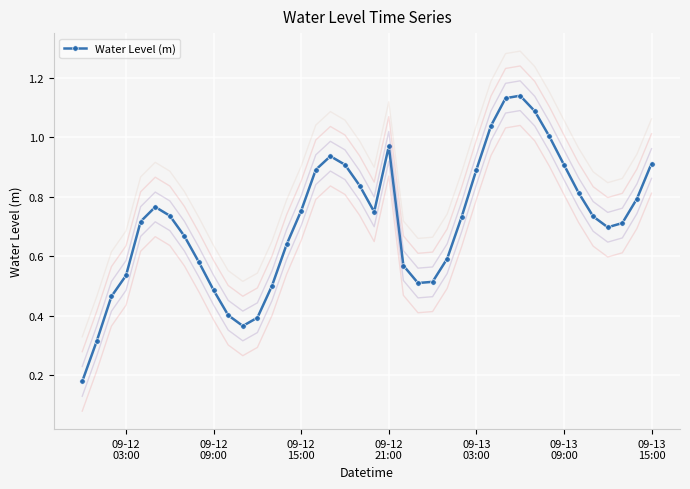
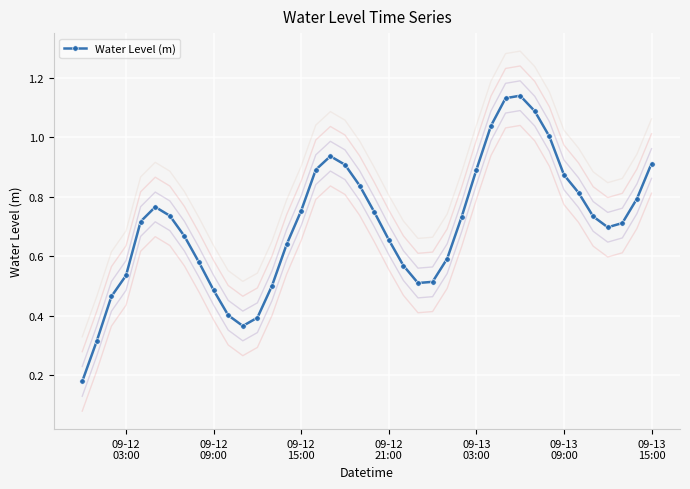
  {
    "Water Level (m)": {
      "09-12 03:00": 0.54,
      "09-12 09:00": 0.49,
      "09-12 15:00": 0.75,
-     "09-12 21:00": 0.97,
+     "09-12 21:00": 0.66,
      "09-13 03:00": 0.89,
-     "09-13 09:00": 0.91,
+     "09-13 09:00": 0.87,
      "09-13 15:00": 0.91
    }
  }
